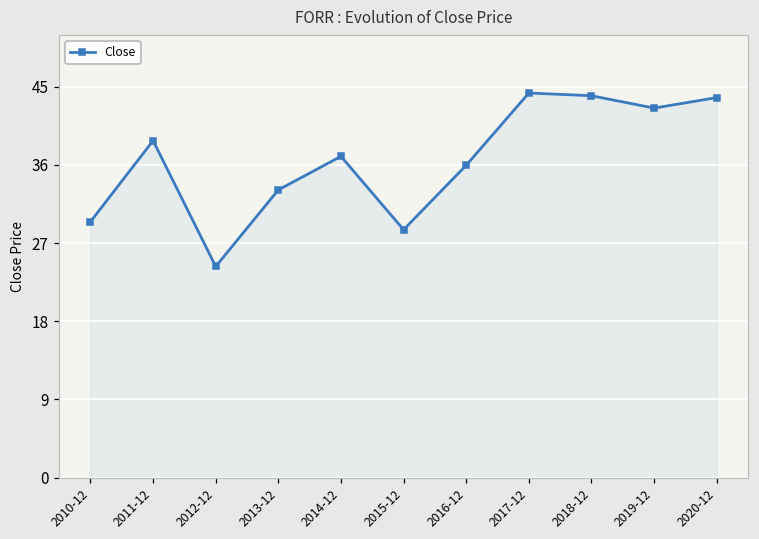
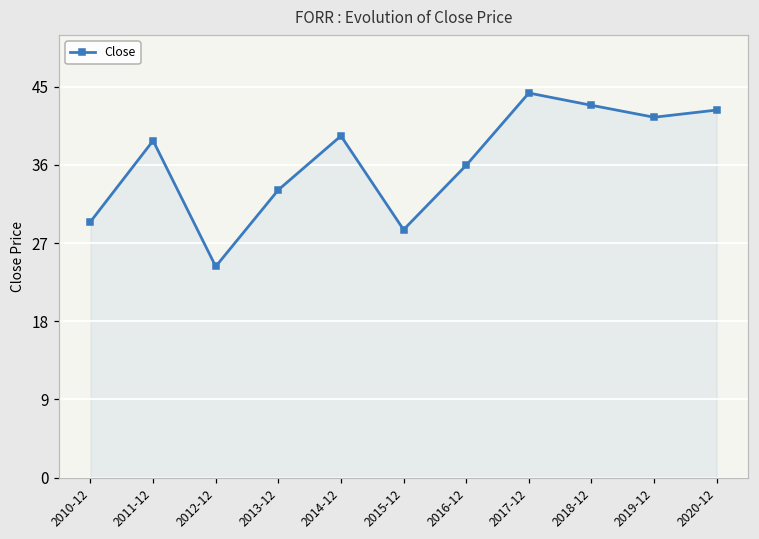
  {
    "2010-12": 29,
    "2011-12": 39,
    "2012-12": 24,
    "2013-12": 33,
-   "2014-12": 37,
+   "2014-12": 39,
    "2015-12": 29,
    "2016-12": 36,
    "2017-12": 44,
-   "2018-12": 44,
-   "2019-12": 43,
-   "2020-12": 44
+   "2018-12": 43,
+   "2019-12": 41,
+   "2020-12": 42
  }
